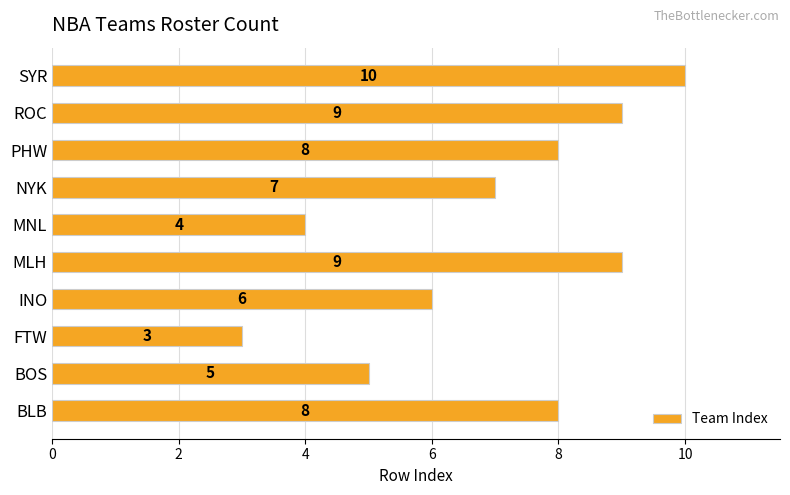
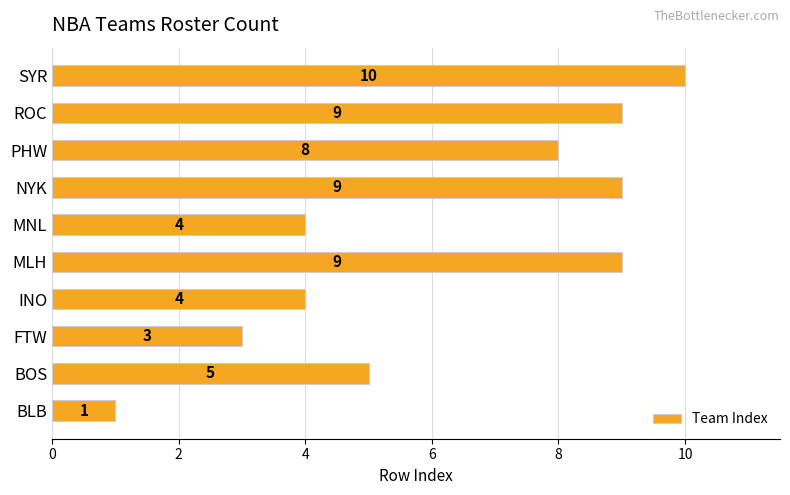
  {
    "SYR": 10,
    "ROC": 9,
    "PHW": 8,
-   "NYK": 7,
+   "NYK": 9,
    "MNL": 4,
    "MLH": 9,
-   "INO": 6,
+   "INO": 4,
    "FTW": 3,
    "BOS": 5,
-   "BLB": 8
+   "BLB": 1
  }
